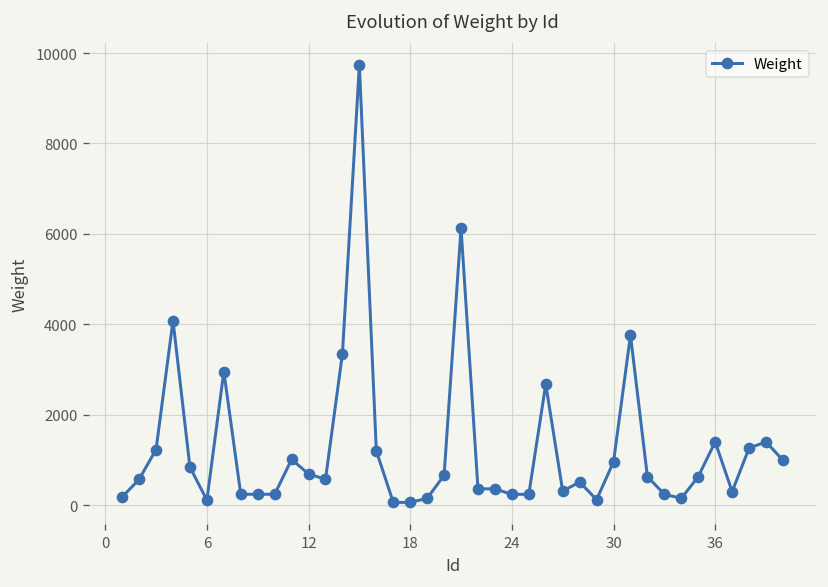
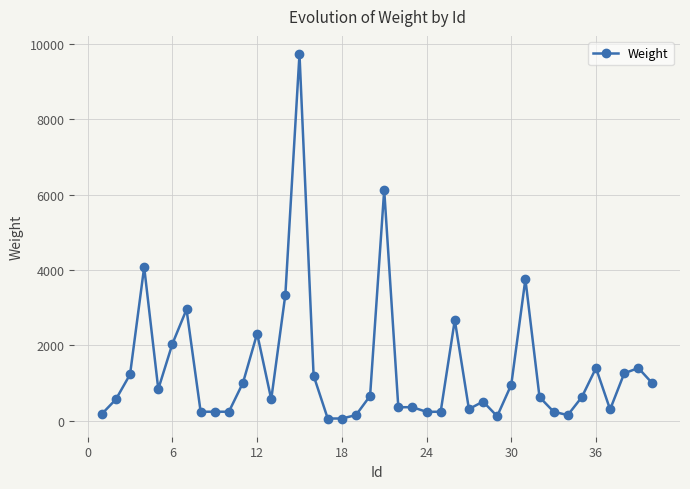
  {
-   "6": 100,
-   "12": 700,
+   "6": 2000,
+   "12": 2300,
    "18": 100,
    "24": 200,
    "30": 1000,
    "36": 1400
  }
